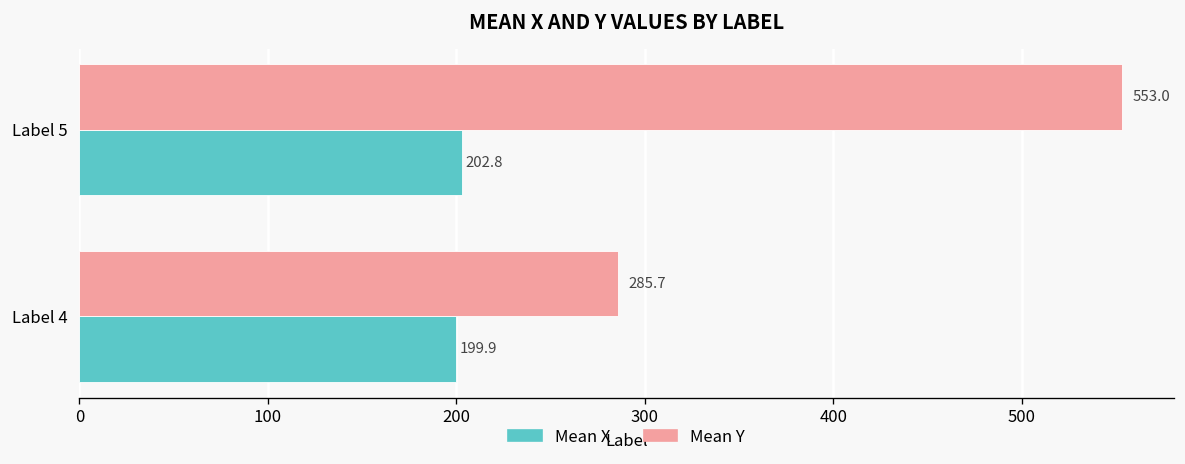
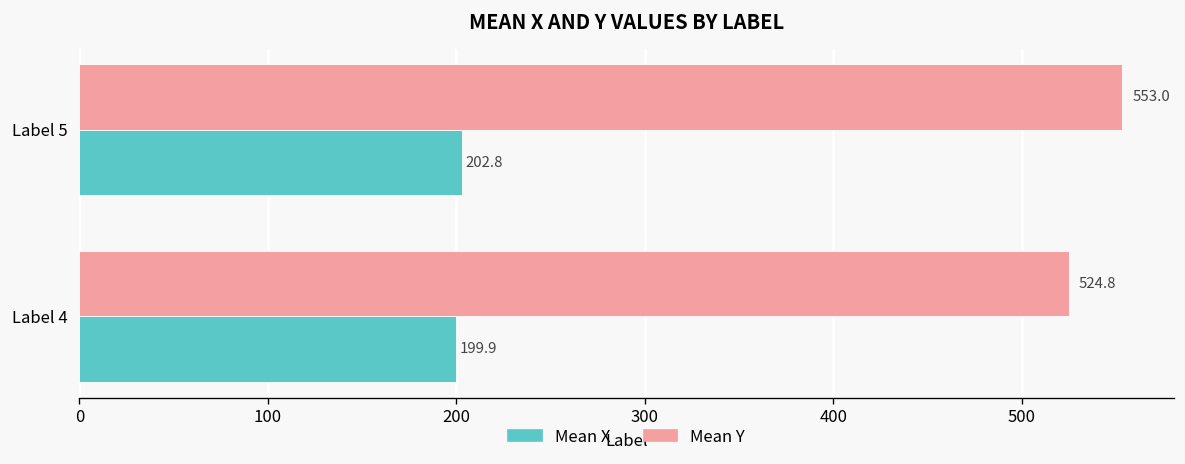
  {
    "Mean X": {
      "Label 5": 202.8,
      "Label 4": 199.9
    },
    "Mean Y": {
      "Label 5": 553.0,
-     "Label 4": 285.7
+     "Label 4": 524.8
    }
  }
